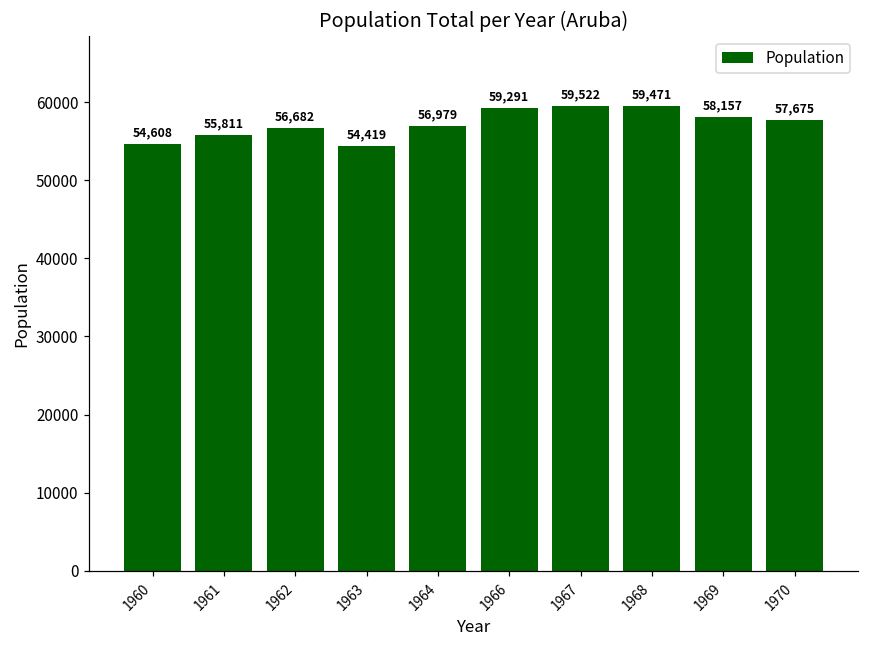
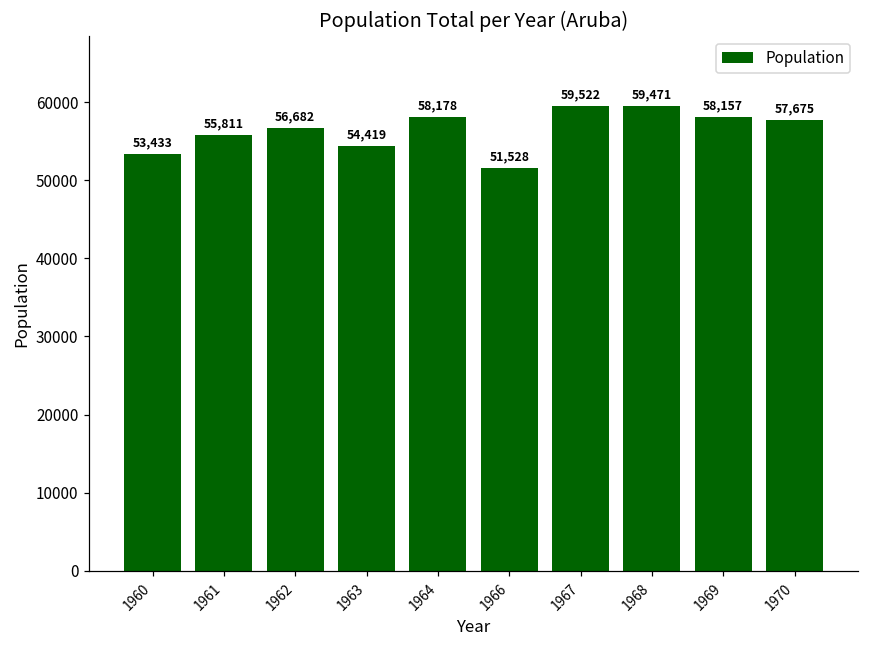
  {
-   "1960": "54,608",
+   "1960": "53,433",
    "1961": "55,811",
    "1962": "56,682",
    "1963": "54,419",
-   "1964": "56,979",
-   "1966": "59,291",
+   "1964": "58,178",
+   "1966": "51,528",
    "1967": "59,522",
    "1968": "59,471",
    "1969": "58,157",
    "1970": "57,675"
  }
